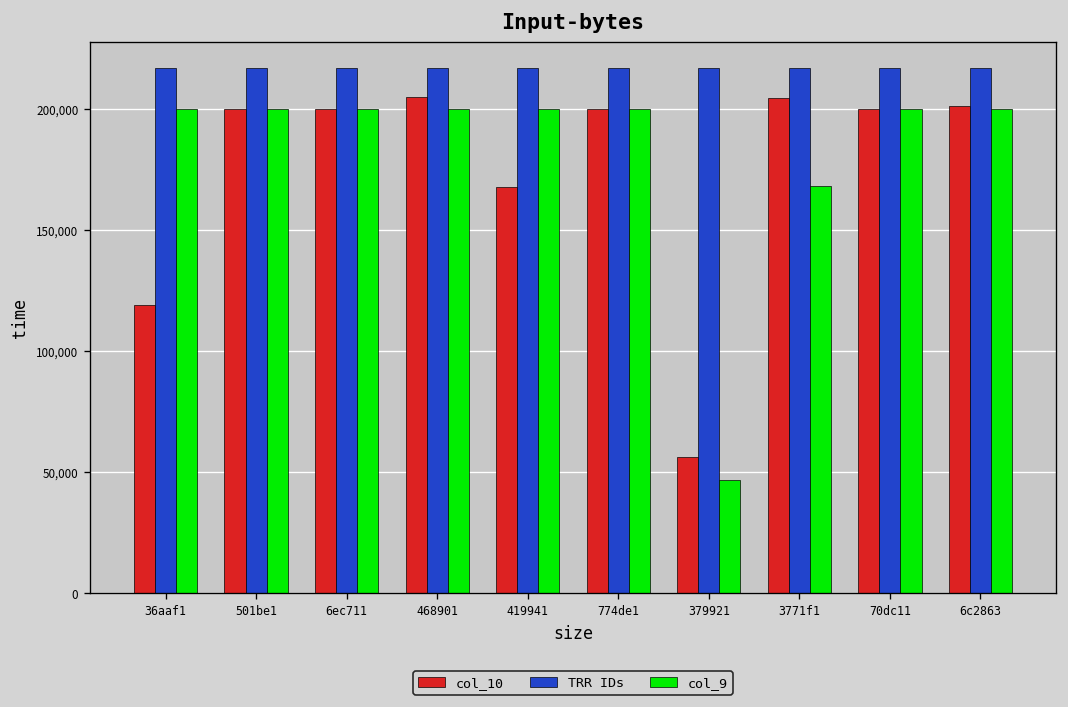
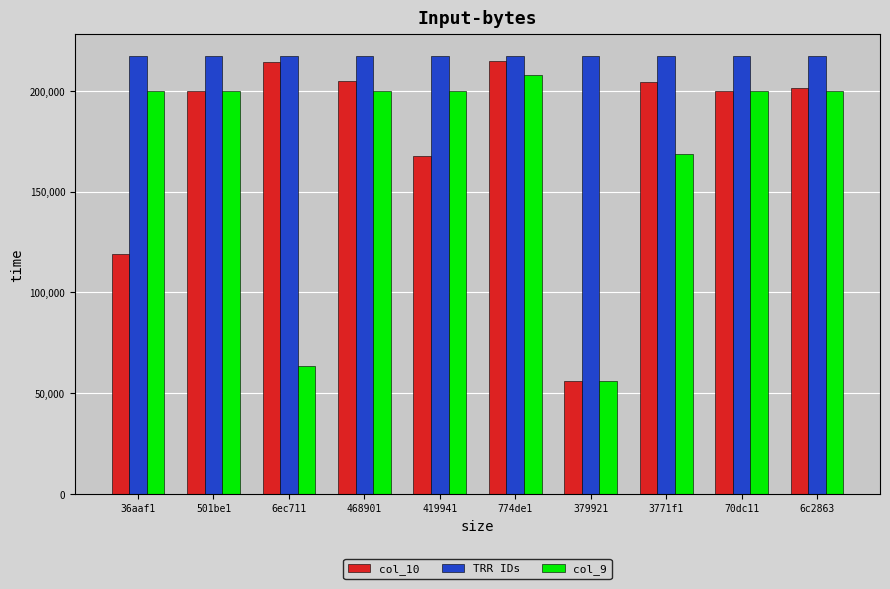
  {
    "col_10": {
      "36aaf1": "119,000",
      "501be1": "200,000",
-     "6ec711": "200,000",
+     "6ec711": "215,000",
      "468901": "205,000",
      "419941": "168,000",
-     "774de1": "200,000",
+     "774de1": "215,000",
      "379921": "56,000",
      "3771f1": "205,000",
      "70dc11": "200,000",
      "6c2863": "201,000"
    },
    "TRR IDs": {
      "36aaf1": "217,000",
      "501be1": "217,000",
      "6ec711": "217,000",
      "468901": "217,000",
      "419941": "217,000",
      "774de1": "217,000",
      "379921": "217,000",
      "3771f1": "217,000",
      "70dc11": "217,000",
      "6c2863": "217,000"
    },
    "col_9": {
      "36aaf1": "200,000",
      "501be1": "200,000",
-     "6ec711": "200,000",
+     "6ec711": "64,000",
      "468901": "200,000",
      "419941": "200,000",
-     "774de1": "200,000",
-     "379921": "47,000",
+     "774de1": "208,000",
+     "379921": "56,000",
      "3771f1": "169,000",
      "70dc11": "200,000",
      "6c2863": "200,000"
    }
  }
